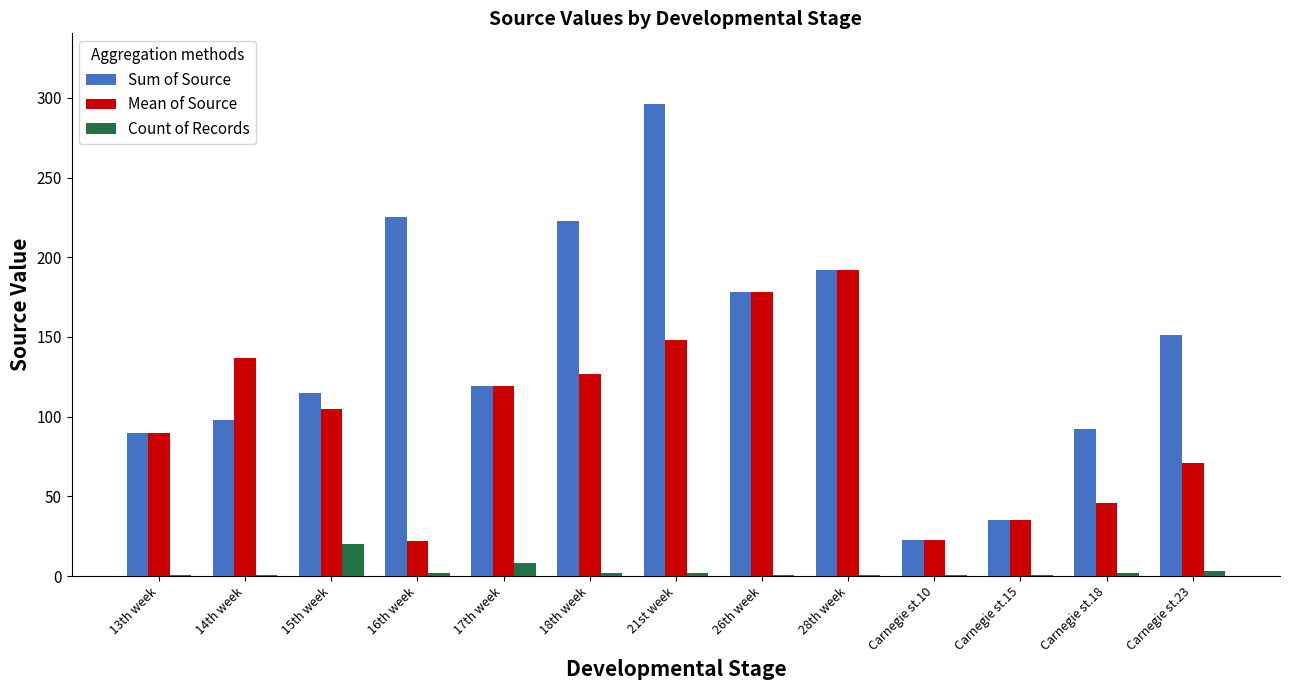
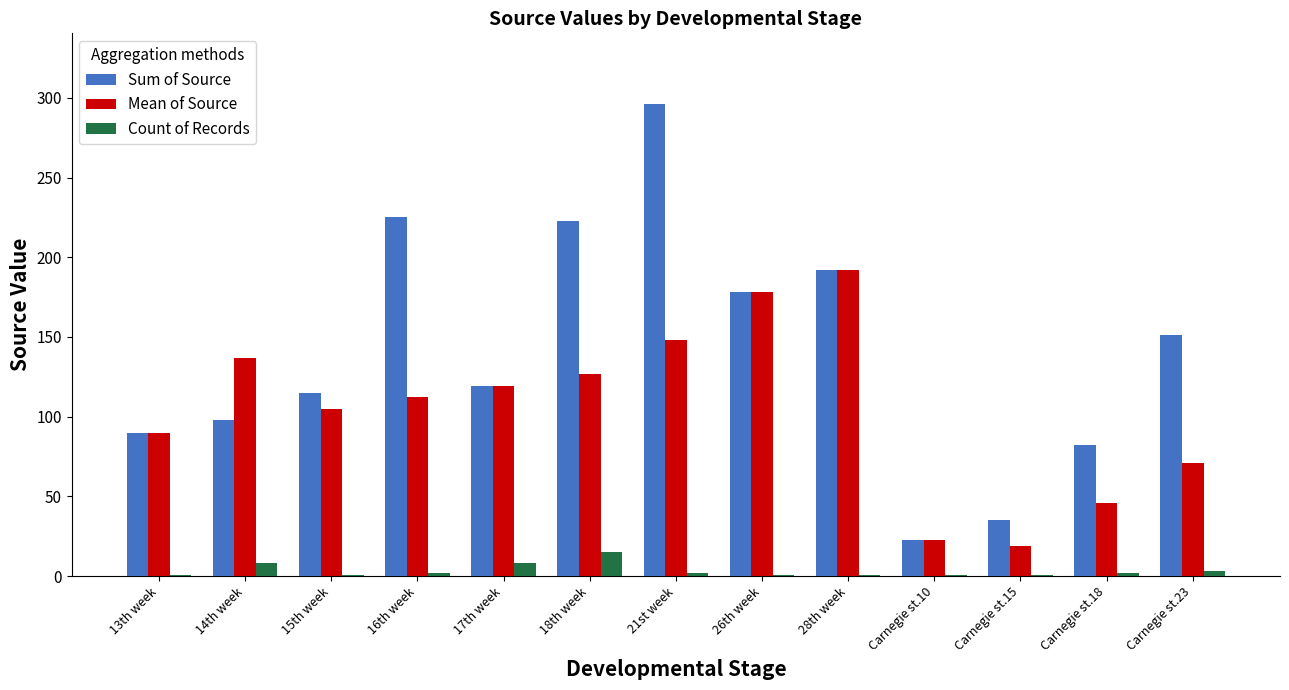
  {
    "Sum of Source": {
      "13th week": 90,
      "14th week": 98,
      "15th week": 115,
      "16th week": 225,
      "17th week": 119,
      "18th week": 223,
      "21st week": 296,
      "26th week": 178,
      "28th week": 192,
      "Carnegie st.10": 23,
      "Carnegie st.15": 35,
-     "Carnegie st.18": 92,
+     "Carnegie st.18": 82,
      "Carnegie st.23": 151
    },
    "Mean of Source": {
      "13th week": 90,
      "14th week": 137,
      "15th week": 105,
-     "16th week": 22,
+     "16th week": 113,
      "17th week": 119,
      "18th week": 127,
      "21st week": 148,
      "26th week": 178,
      "28th week": 192,
      "Carnegie st.10": 23,
-     "Carnegie st.15": 35,
+     "Carnegie st.15": 19,
      "Carnegie st.18": 46,
      "Carnegie st.23": 71
    },
    "Count of Records": {
-     "14th week": 1,
-     "15th week": 20,
+     "14th week": 8,
+     "15th week": 1,
      "16th week": 2,
      "17th week": 8,
-     "18th week": 2,
+     "18th week": 15,
      "21st week": 2,
      "Carnegie st.18": 2,
      "Carnegie st.23": 3
    }
  }
